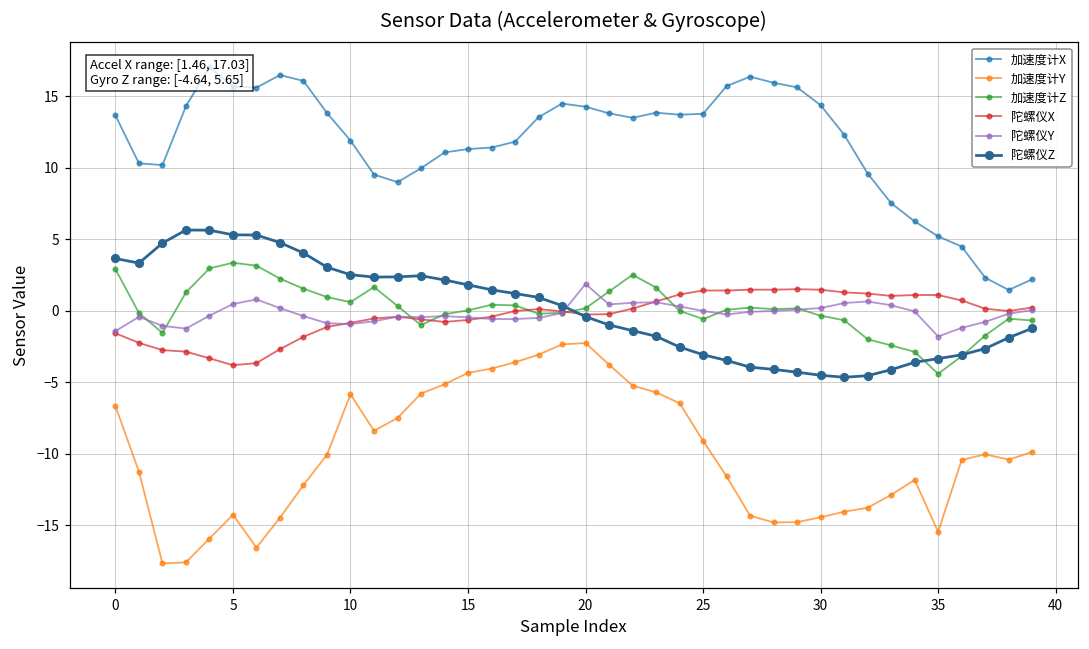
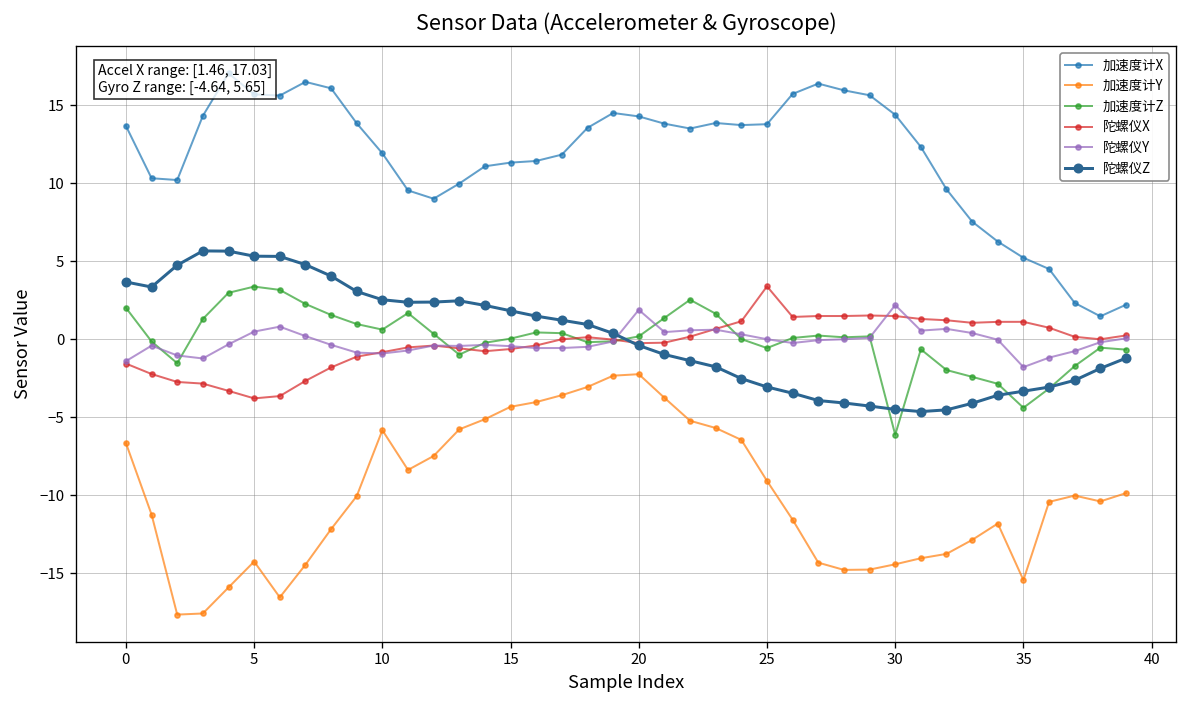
  {
    "加速度计Y": {
      "0": -6.7,
      "5": -14.3,
      "10": -5.8,
      "15": -4.3,
      "20": -2.2,
      "25": -9.1,
      "30": -14.4,
      "35": -15.4
    },
    "加速度计Z": {
-     "0": 2.9,
+     "0": 2.0,
      "5": 3.4,
      "10": 0.6,
      "15": 0.0,
      "20": 0.2,
      "25": -0.6,
-     "30": -0.3,
+     "30": -6.1,
      "35": -4.4
    },
    "陀螺仪X": {
      "5": -3.8,
-     "25": 1.4,
+     "25": 3.4,
      "30": 1.5,
      "35": 1.1
    },
    "陀螺仪Y": {
      "5": 0.5,
      "20": 1.9,
      "25": 0.0,
-     "30": 0.2,
+     "30": 2.2,
      "35": -1.8
    }
  }
